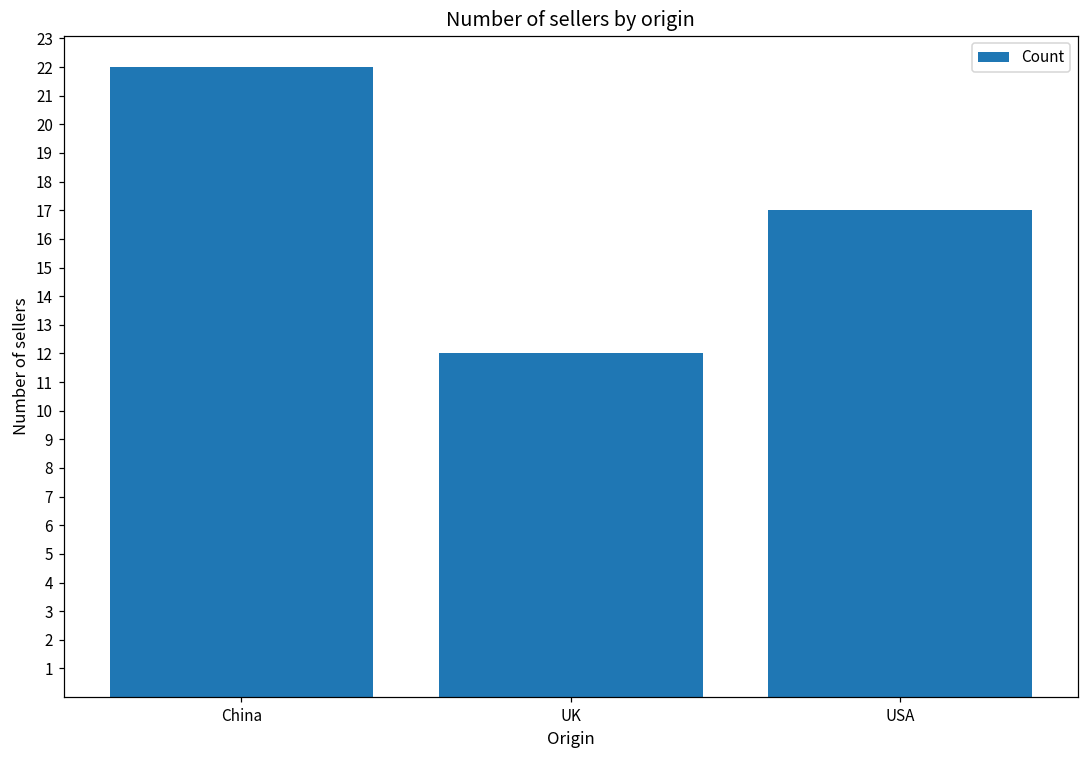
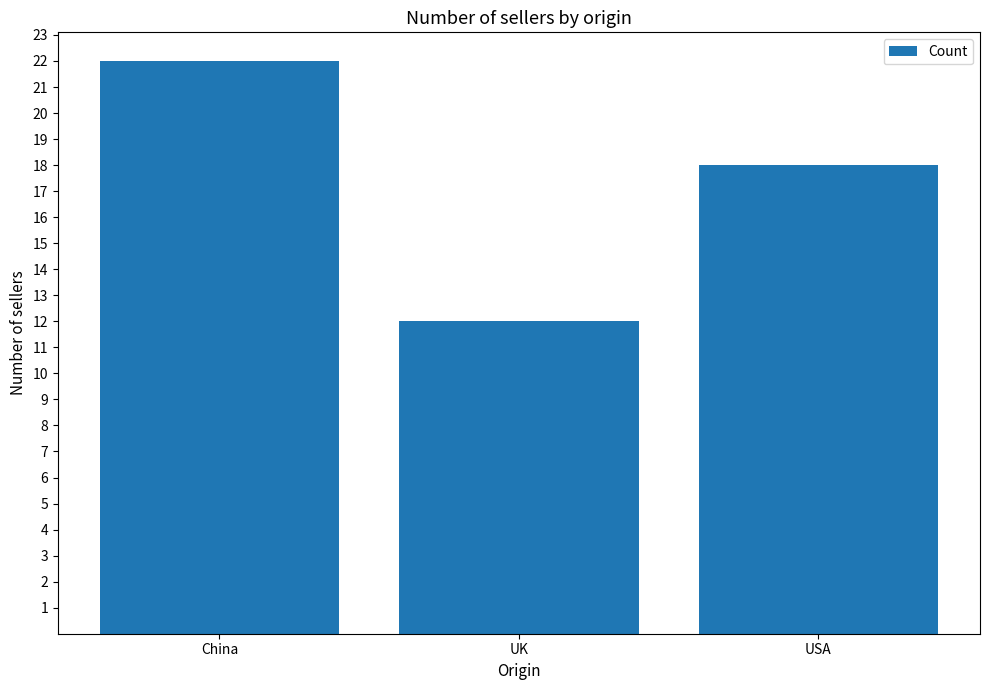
  {
    "China": 22,
    "UK": 12,
-   "USA": 17
+   "USA": 18
  }
